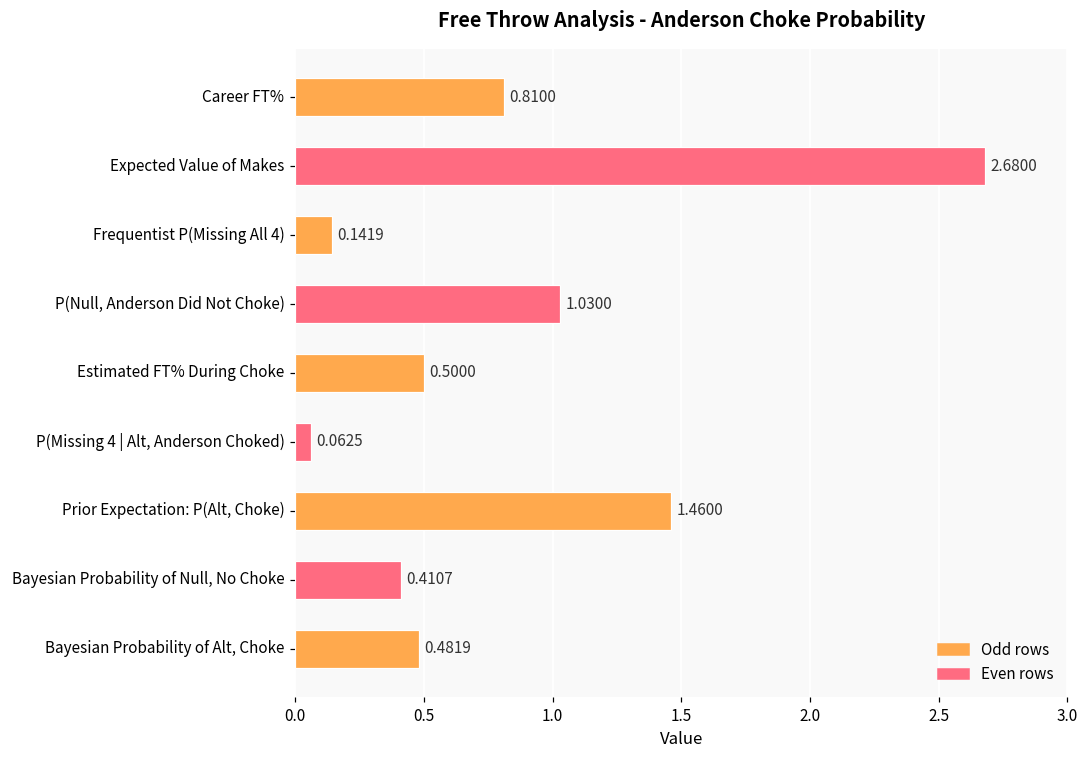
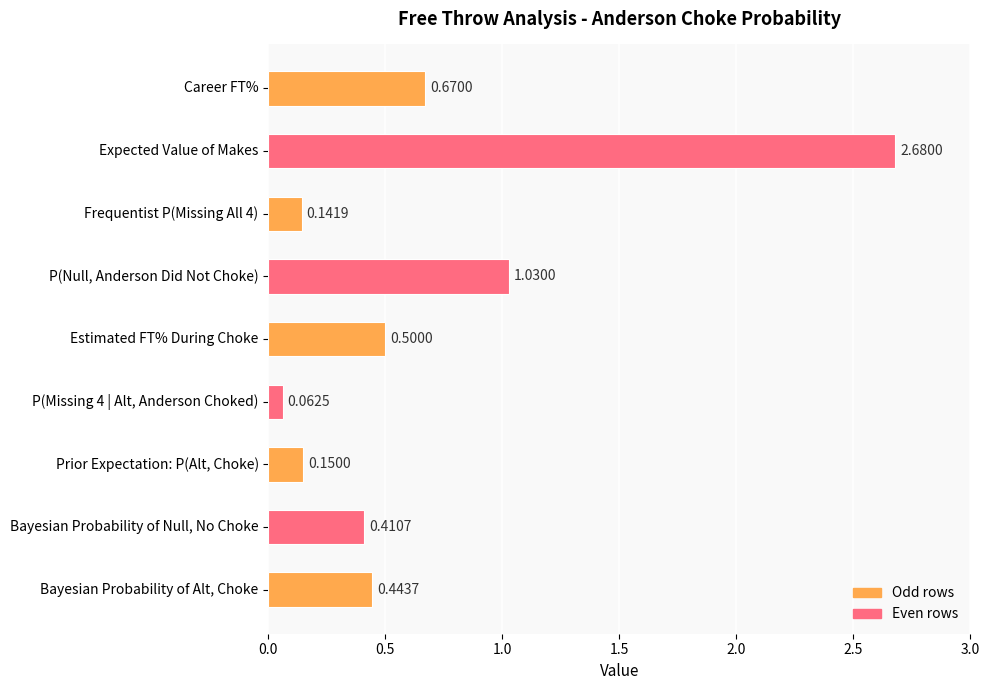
  {
-   "Career FT%": 0.8100,
+   "Career FT%": 0.6700,
    "Expected Value of Makes": 2.6800,
    "Frequentist P(Missing All 4)": 0.1419,
    "P(Null, Anderson Did Not Choke)": 1.0300,
    "Estimated FT% During Choke": 0.5000,
    "P(Missing 4 | Alt, Anderson Choked)": 0.0625,
-   "Prior Expectation: P(Alt, Choke)": 1.4600,
+   "Prior Expectation: P(Alt, Choke)": 0.1500,
    "Bayesian Probability of Null, No Choke": 0.4107,
-   "Bayesian Probability of Alt, Choke": 0.4819
+   "Bayesian Probability of Alt, Choke": 0.4437
  }
